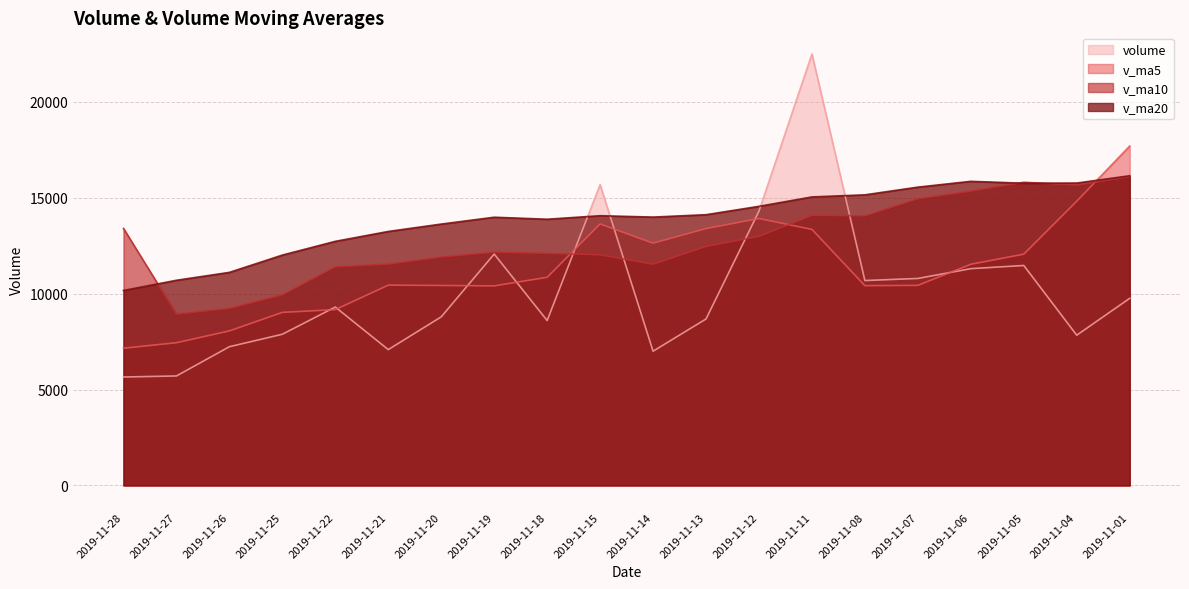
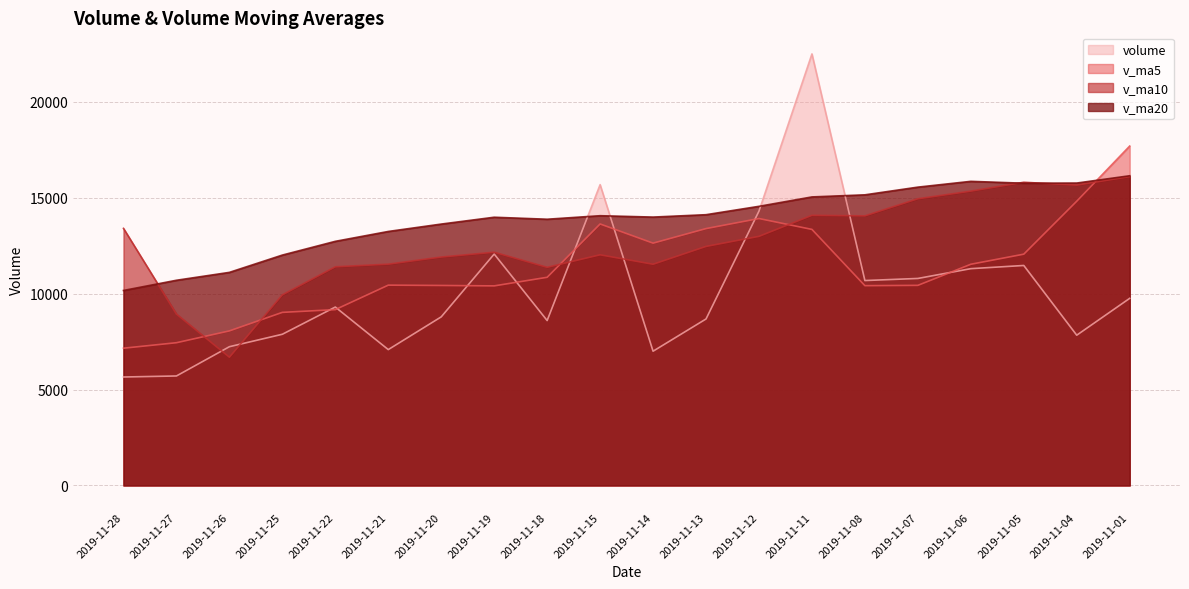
  {
    "volume": {
      "2019-11-28": 5700,
      "2019-11-27": 5700,
      "2019-11-26": 7200,
      "2019-11-25": 7900,
      "2019-11-21": 7100,
      "2019-11-20": 8800,
      "2019-11-18": 8600,
      "2019-11-15": 15700,
      "2019-11-14": 7000,
      "2019-11-13": 8700,
      "2019-11-12": 14300,
      "2019-11-11": 22500,
      "2019-11-08": 10700,
      "2019-11-07": 10800,
      "2019-11-06": 11300,
      "2019-11-05": 11500,
      "2019-11-04": 7800,
      "2019-11-01": 9800
    },
    "v_ma5": {
      "2019-11-28": 7200,
      "2019-11-27": 7400,
      "2019-11-26": 8100,
      "2019-11-25": 9000,
      "2019-11-21": 10400,
      "2019-11-20": 10400,
      "2019-11-19": 10400,
      "2019-11-18": 10800,
      "2019-11-15": 13600,
      "2019-11-14": 12600,
      "2019-11-13": 13400,
      "2019-11-12": 13900,
      "2019-11-11": 13300,
      "2019-11-08": 10400,
      "2019-11-07": 10400,
      "2019-11-06": 11500,
      "2019-11-05": 12100,
      "2019-11-04": 14800,
      "2019-11-01": 17700
    },
    "v_ma10": {
      "2019-11-28": 13400,
      "2019-11-27": 8900,
-     "2019-11-26": 9200,
+     "2019-11-26": 6700,
      "2019-11-25": 9900,
      "2019-11-22": 11400,
      "2019-11-21": 11500,
      "2019-11-20": 11900,
-     "2019-11-18": 12100,
+     "2019-11-18": 11400,
      "2019-11-15": 12000,
      "2019-11-14": 11500,
      "2019-11-13": 12500,
      "2019-11-12": 13000,
      "2019-11-11": 14100,
      "2019-11-08": 14100,
      "2019-11-07": 14900,
      "2019-11-06": 15300
    },
    "v_ma20": {
      "2019-11-28": 10200,
      "2019-11-27": 10700,
      "2019-11-26": 11100,
      "2019-11-25": 12000,
      "2019-11-22": 12700,
      "2019-11-21": 13200,
      "2019-11-20": 13600,
      "2019-11-19": 14000,
      "2019-11-18": 13900,
      "2019-11-15": 14100,
      "2019-11-14": 14000,
      "2019-11-13": 14100,
      "2019-11-12": 14500,
      "2019-11-11": 15000,
      "2019-11-08": 15100,
      "2019-11-07": 15500,
      "2019-11-06": 15800
    }
  }
